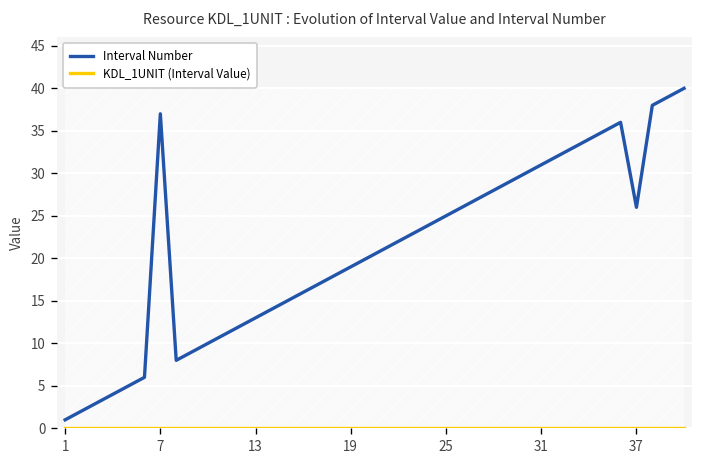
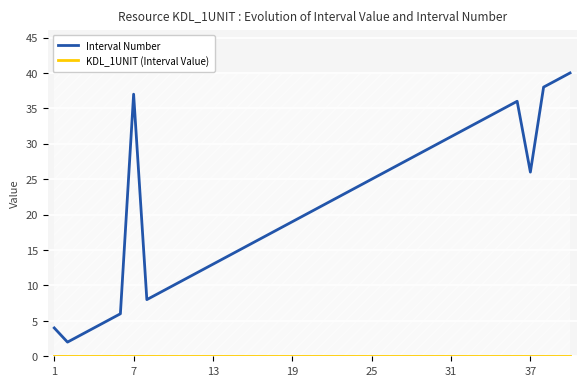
  {
    "Interval Number": {
-     "1": 1,
+     "1": 4,
      "7": 37,
      "13": 13,
      "19": 19,
      "25": 25,
      "31": 31,
      "37": 26
    },
    "KDL_1UNIT (Interval Value)": {
      "1": 0,
      "7": 0,
      "13": 0,
      "19": 0,
      "25": 0,
      "31": 0,
      "37": 0
    }
  }
